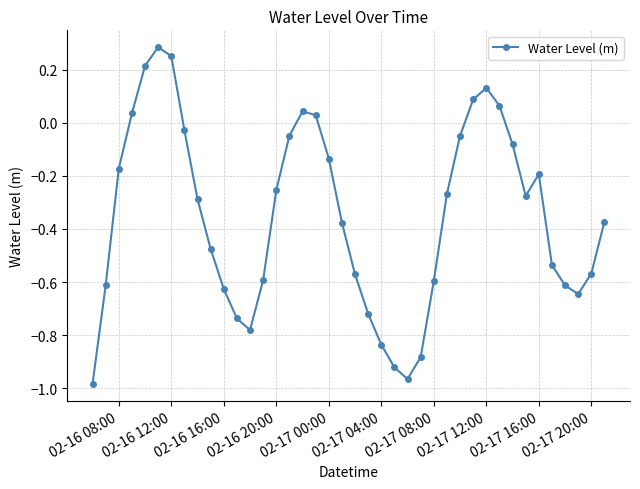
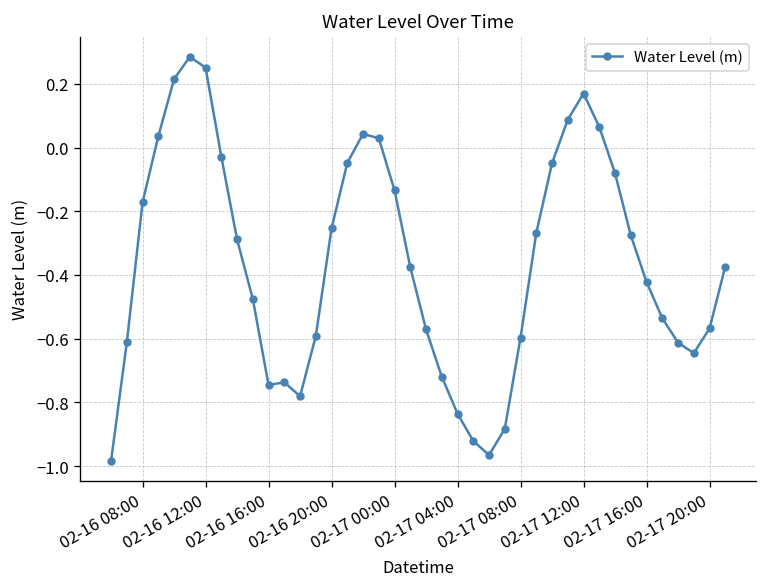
  {
    "02-16 08:00": -0.17,
    "02-16 12:00": 0.25,
-   "02-16 16:00": -0.63,
+   "02-16 16:00": -0.75,
    "02-16 20:00": -0.25,
    "02-17 00:00": -0.13,
    "02-17 04:00": -0.84,
    "02-17 08:00": -0.60,
-   "02-17 12:00": 0.13,
-   "02-17 16:00": -0.19,
+   "02-17 12:00": 0.17,
+   "02-17 16:00": -0.42,
    "02-17 20:00": -0.57
  }
